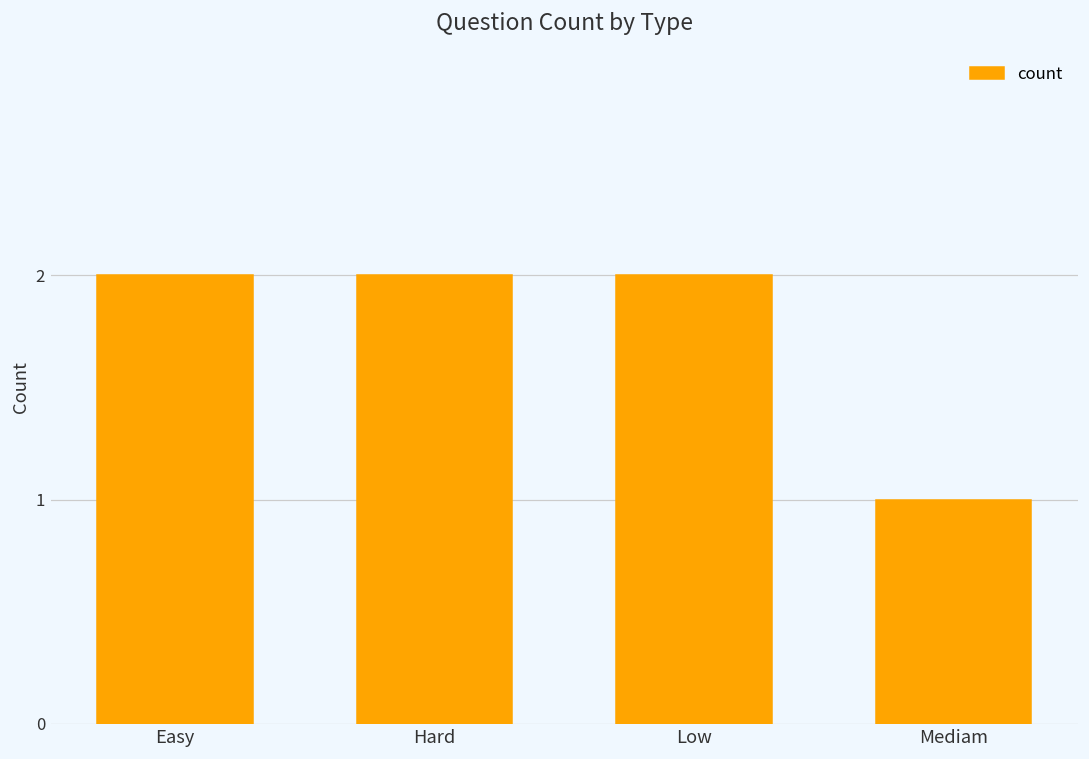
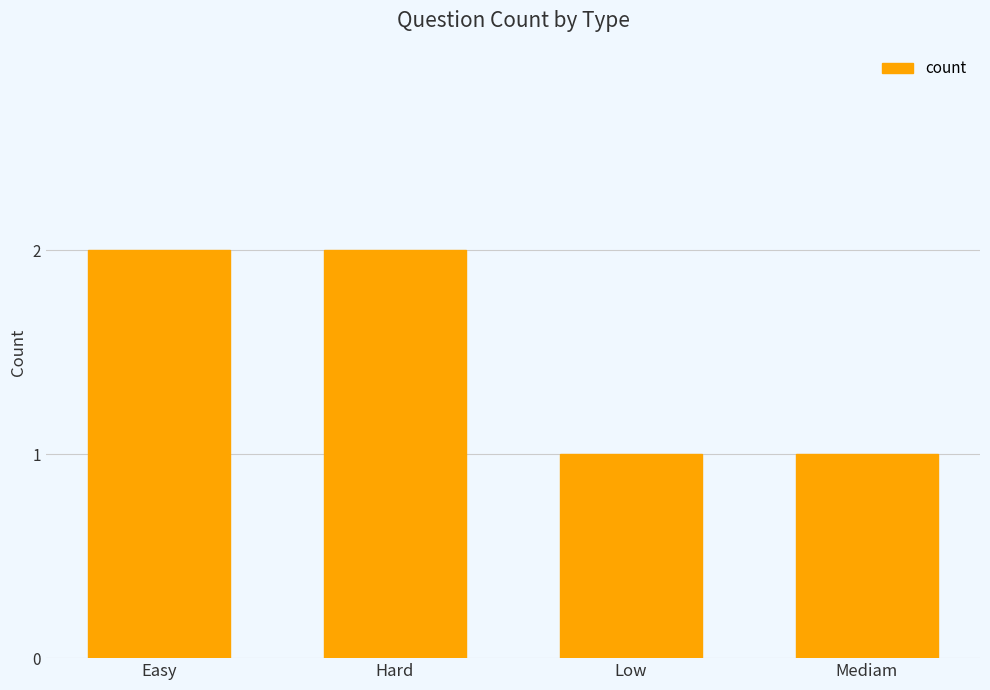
  {
    "Easy": 2,
    "Hard": 2,
-   "Low": 2,
+   "Low": 1,
    "Mediam": 1
  }
